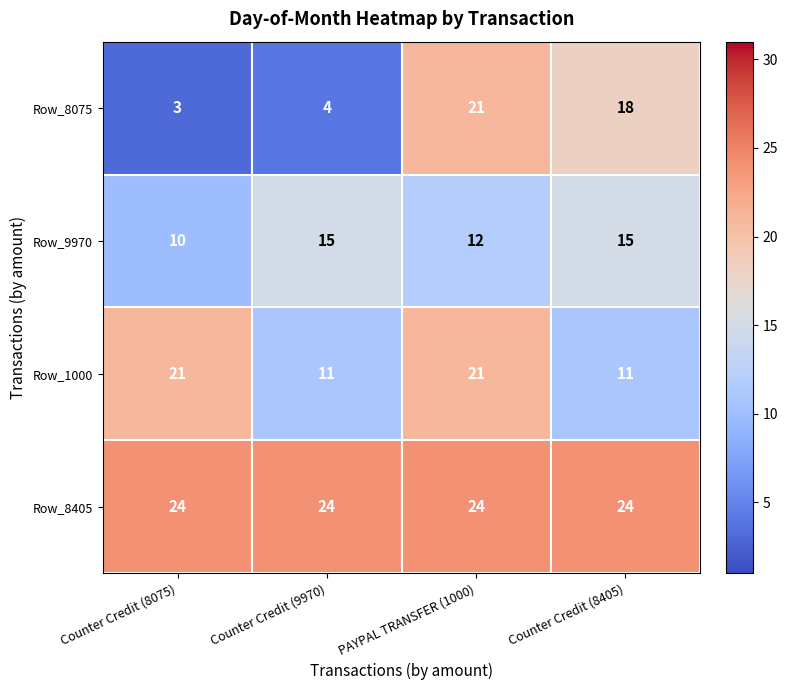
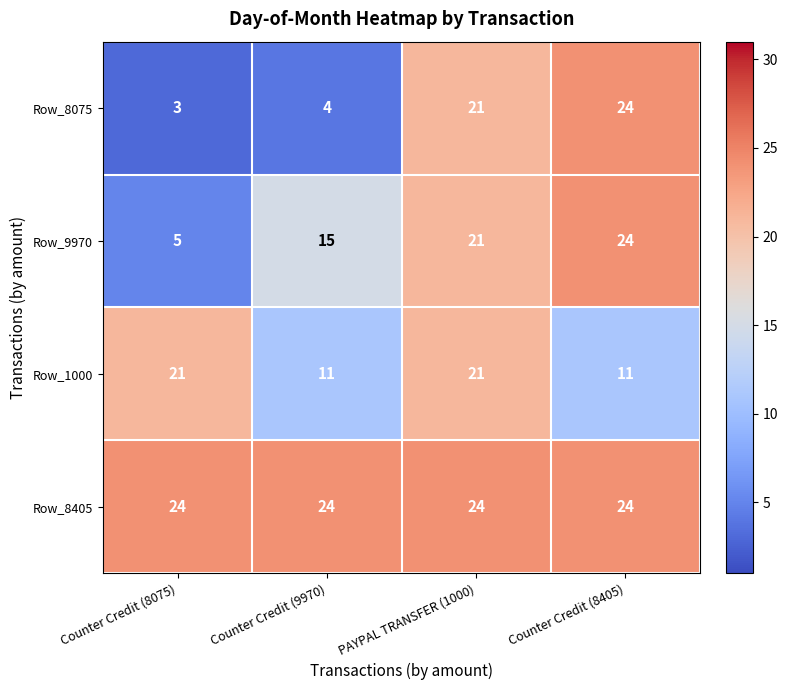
  {
    "Row_8075": {
      "Counter Credit (8075)": 3,
      "Counter Credit (9970)": 4,
      "PAYPAL TRANSFER (1000)": 21,
-     "Counter Credit (8405)": 18
+     "Counter Credit (8405)": 24
    },
    "Row_9970": {
-     "Counter Credit (8075)": 10,
+     "Counter Credit (8075)": 5,
      "Counter Credit (9970)": 15,
-     "PAYPAL TRANSFER (1000)": 12,
-     "Counter Credit (8405)": 15
+     "PAYPAL TRANSFER (1000)": 21,
+     "Counter Credit (8405)": 24
    },
    "Row_1000": {
      "Counter Credit (8075)": 21,
      "Counter Credit (9970)": 11,
      "PAYPAL TRANSFER (1000)": 21,
      "Counter Credit (8405)": 11
    },
    "Row_8405": {
      "Counter Credit (8075)": 24,
      "Counter Credit (9970)": 24,
      "PAYPAL TRANSFER (1000)": 24,
      "Counter Credit (8405)": 24
    }
  }
